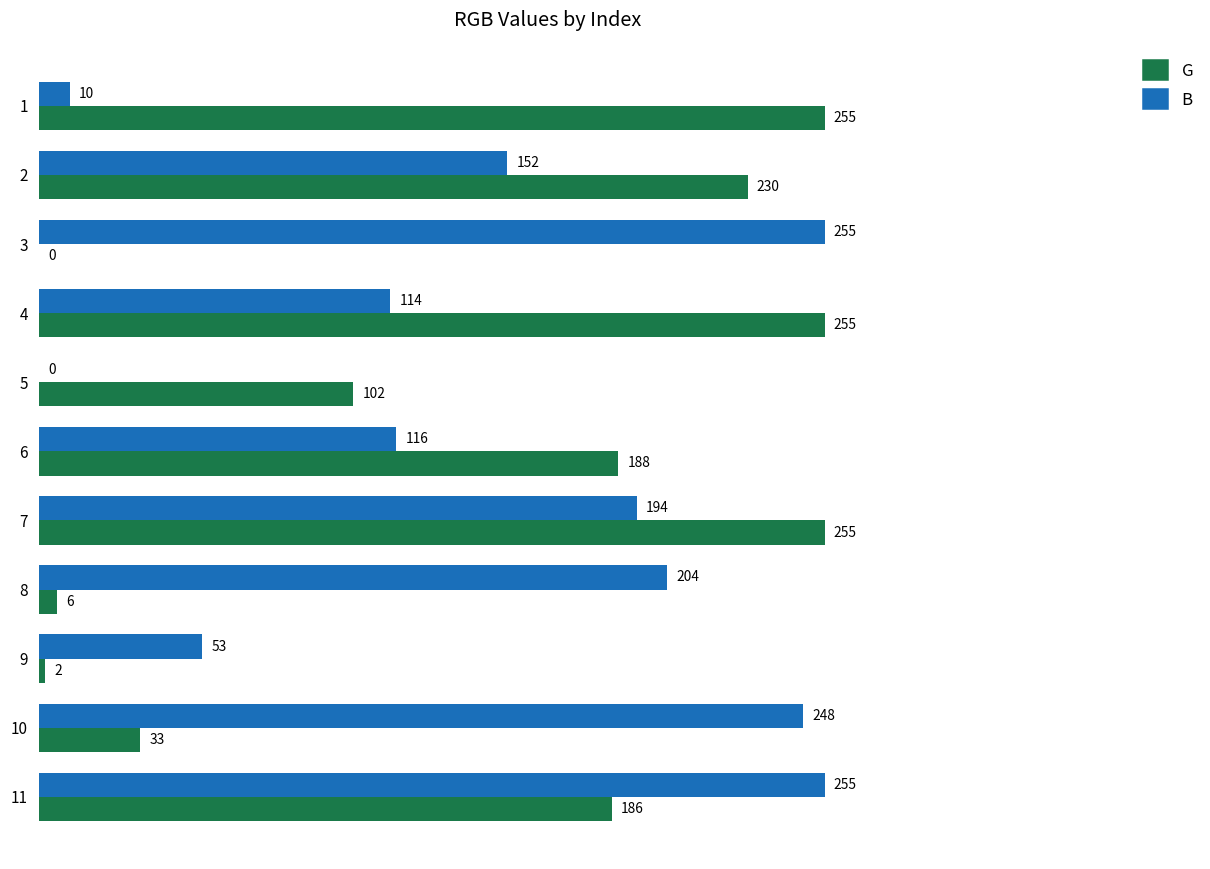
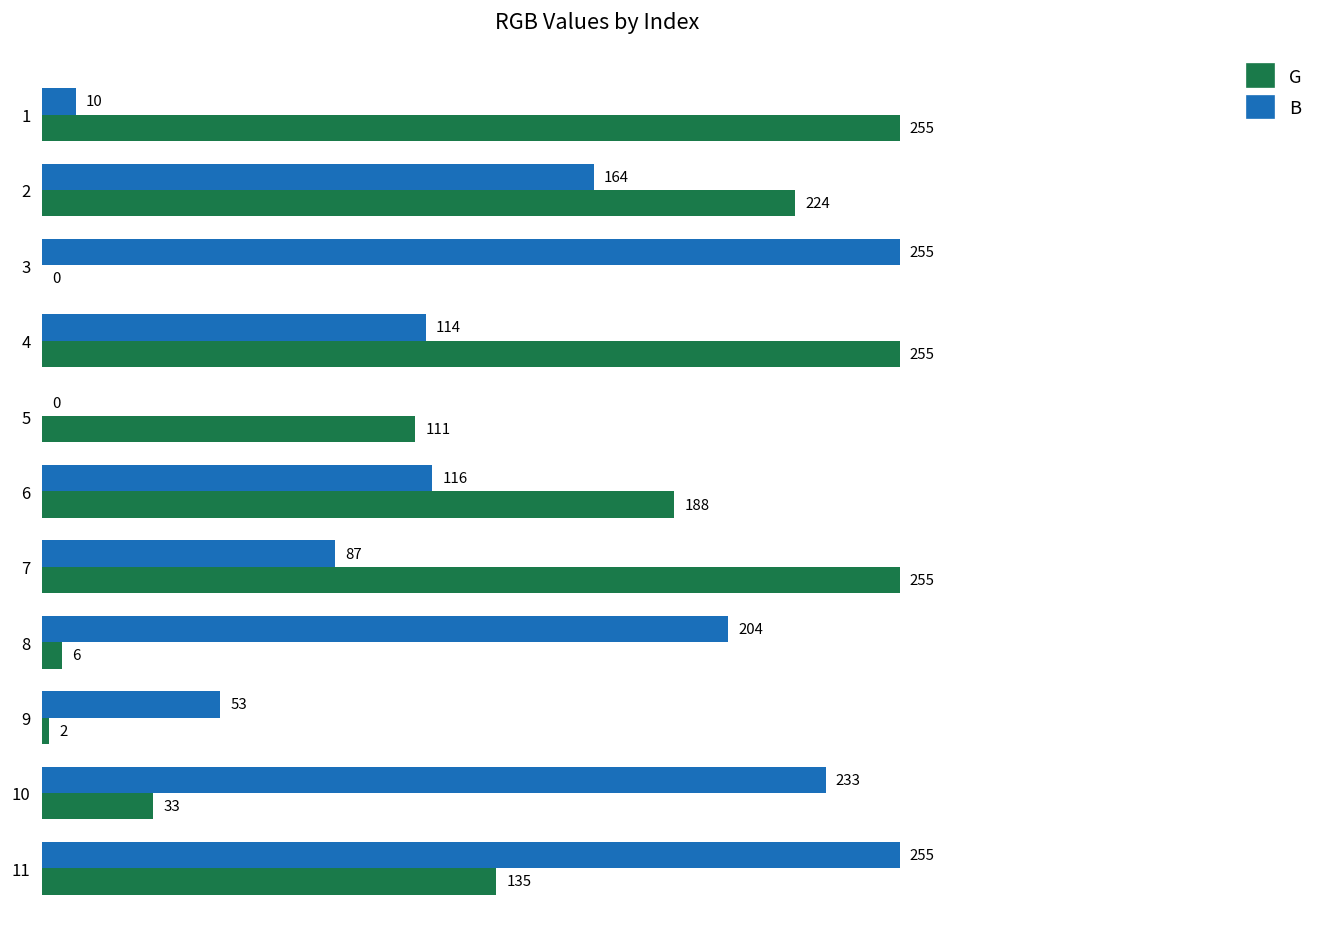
  {
    "G": {
      "1": 255,
-     "2": 230,
+     "2": 224,
      "3": 0,
      "4": 255,
-     "5": 102,
+     "5": 111,
      "6": 188,
      "7": 255,
      "8": 6,
      "9": 2,
      "10": 33,
-     "11": 186
+     "11": 135
    },
    "B": {
      "1": 10,
-     "2": 152,
+     "2": 164,
      "3": 255,
      "4": 114,
      "5": 0,
      "6": 116,
-     "7": 194,
+     "7": 87,
      "8": 204,
      "9": 53,
-     "10": 248,
+     "10": 233,
      "11": 255
    }
  }
